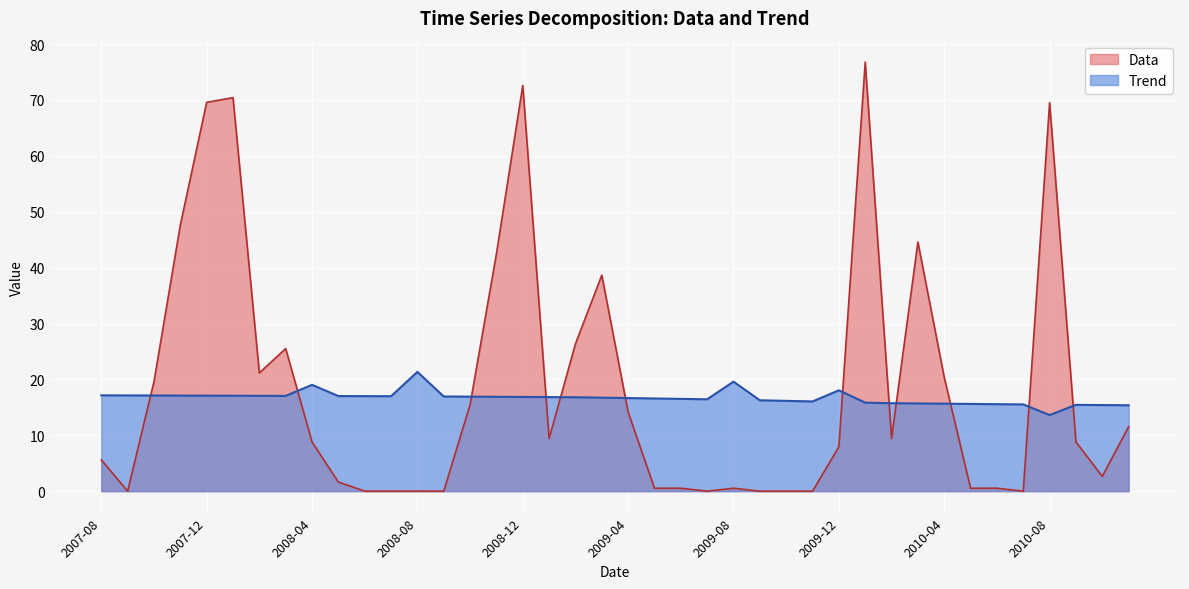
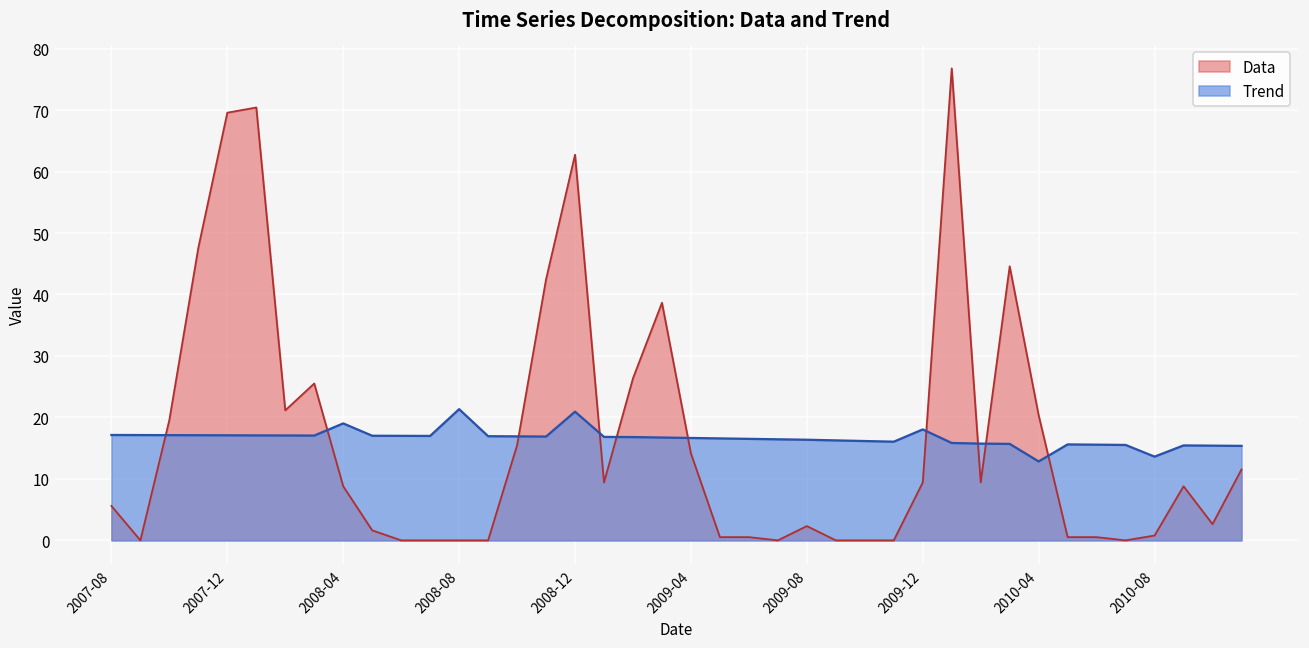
  {
    "Data": {
      "2007-08": 6,
      "2007-12": 70,
      "2008-04": 9,
      "2008-08": 0,
-     "2008-12": 73,
+     "2008-12": 63,
      "2009-04": 14,
-     "2009-08": 1,
-     "2009-12": 8,
+     "2009-08": 2,
+     "2009-12": 9,
      "2010-04": 20,
-     "2010-08": 70
+     "2010-08": 1
    },
    "Trend": {
      "2007-08": 17,
      "2007-12": 17,
      "2008-04": 19,
      "2008-08": 21,
-     "2008-12": 17,
+     "2008-12": 21,
      "2009-04": 17,
-     "2009-08": 20,
+     "2009-08": 16,
      "2009-12": 18,
-     "2010-04": 16,
+     "2010-04": 13,
      "2010-08": 14
    }
  }
